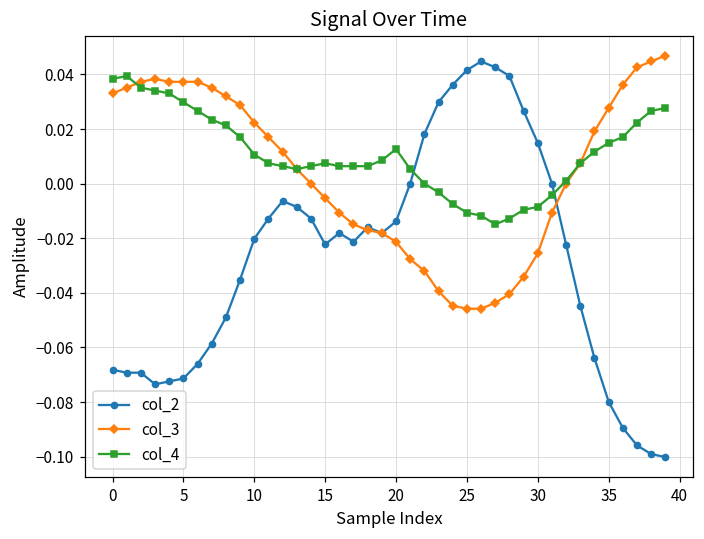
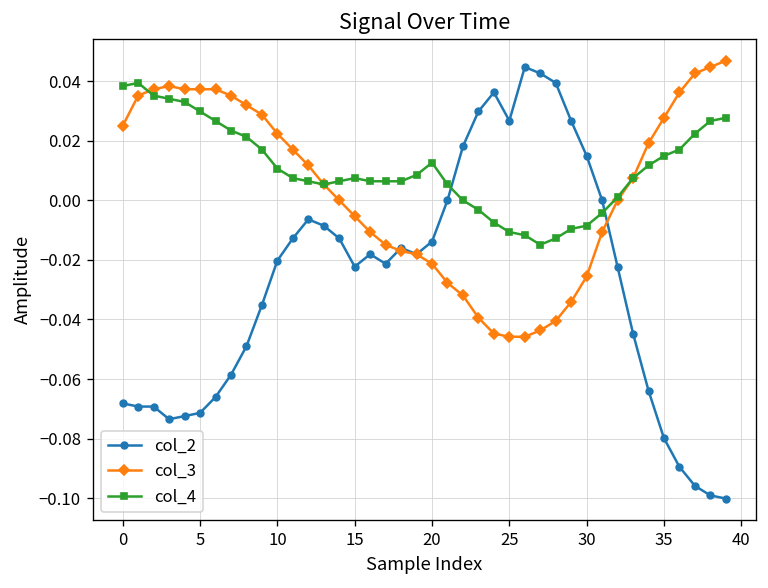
  {
    "col_2": {
      "0": -0.068,
      "5": -0.071,
      "10": -0.020,
      "15": -0.022,
      "20": -0.014,
-     "25": 0.042,
+     "25": 0.027,
      "30": 0.015,
      "35": -0.080
    },
    "col_3": {
-     "0": 0.033,
+     "0": 0.025,
      "5": 0.037,
      "10": 0.022,
      "15": -0.005,
      "20": -0.021,
      "25": -0.046,
      "30": -0.026,
      "35": 0.028
    },
    "col_4": {
      "0": 0.038,
      "5": 0.030,
      "10": 0.011,
      "15": 0.007,
      "20": 0.013,
      "25": -0.011,
      "30": -0.009,
      "35": 0.015
    }
  }
